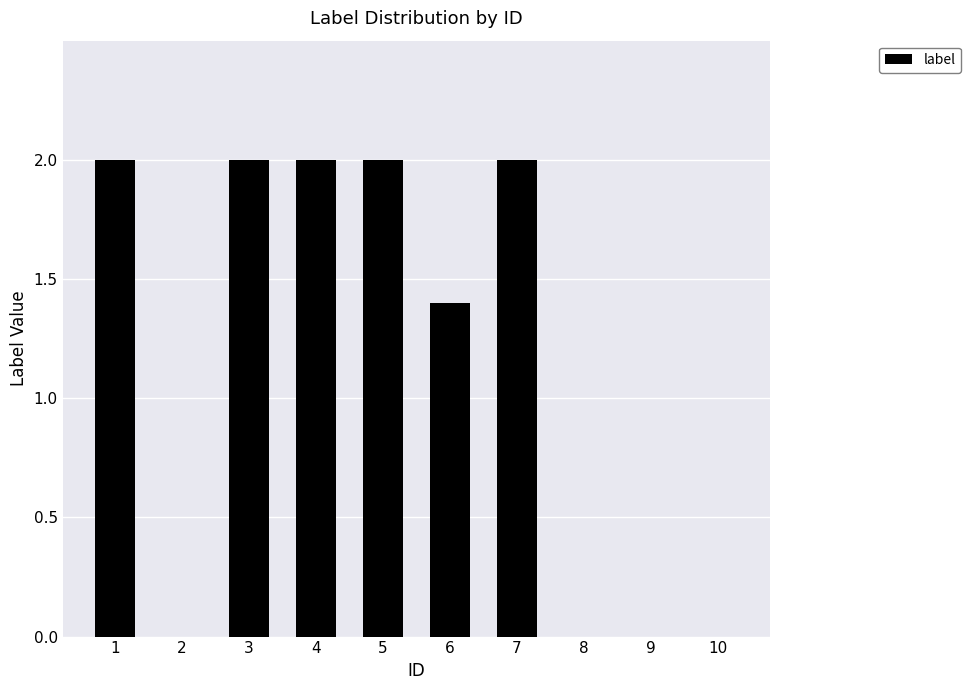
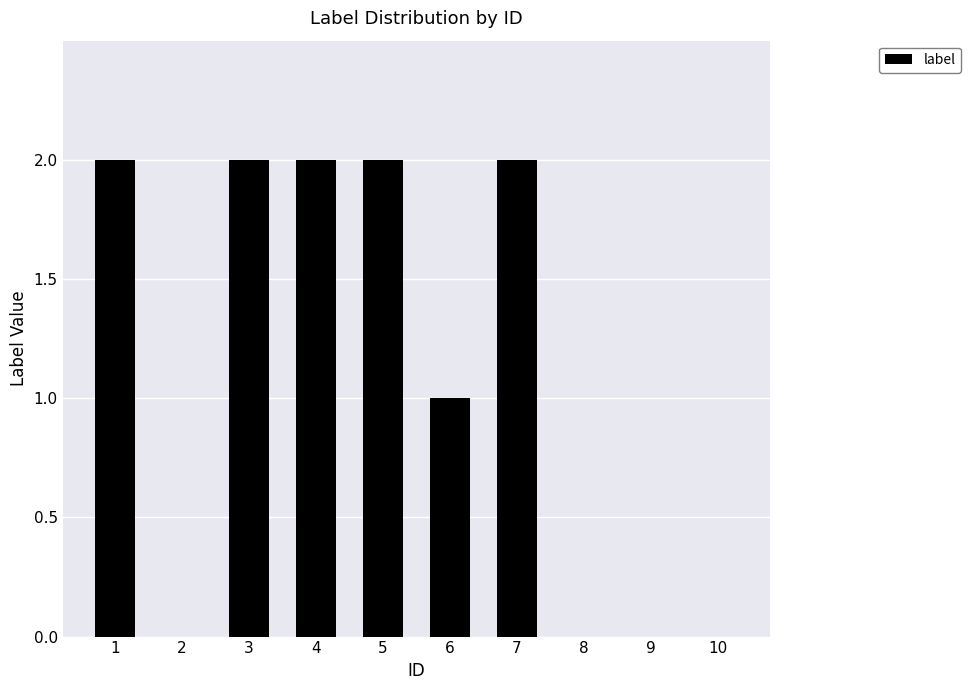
  {
    "1": 2.0,
    "2": 0.0,
    "3": 2.0,
    "4": 2.0,
    "5": 2.0,
-   "6": 1.4,
+   "6": 1.0,
    "7": 2.0,
    "8": 0.0,
    "9": 0.0,
    "10": 0.0
  }
